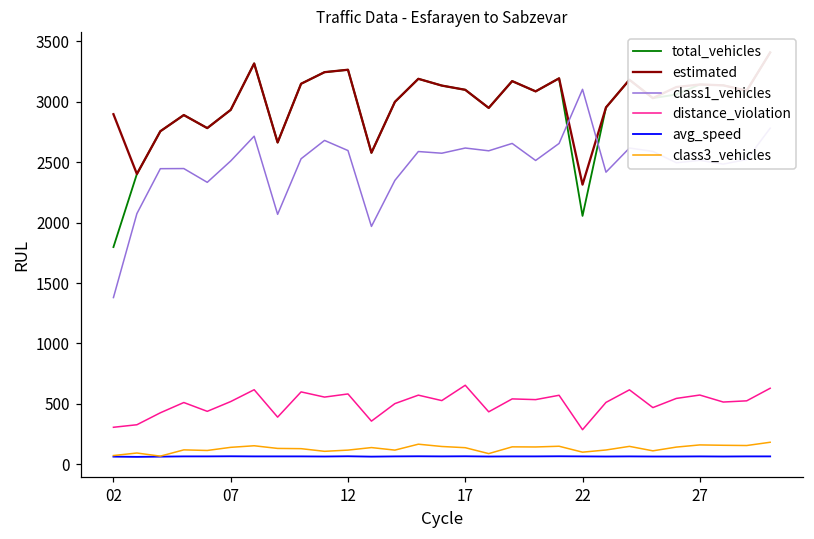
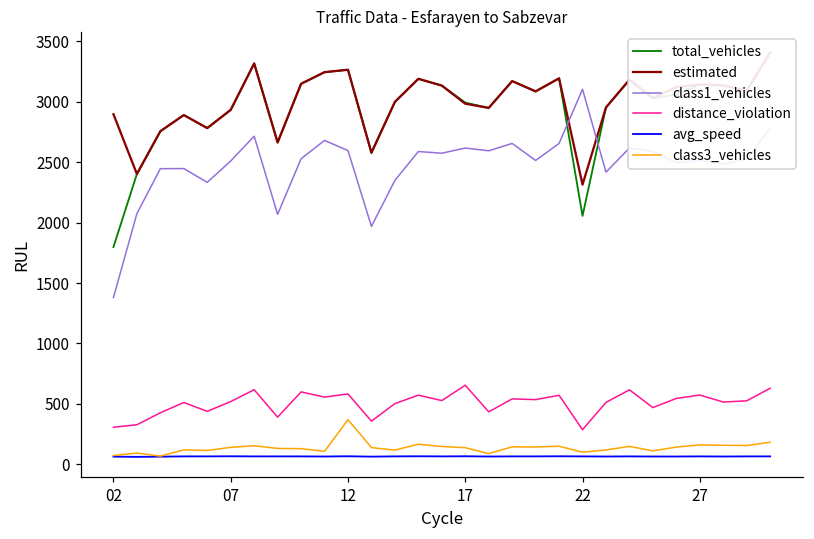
  {
    "total_vehicles": {
      "02": 1800,
-     "17": 3100,
+     "17": 2990,
      "22": 2060
    },
    "estimated": {
      "02": 2900,
-     "17": 3100,
+     "17": 2990,
      "22": 2320
    },
    "class1_vehicles": {
      "02": 1380,
      "07": 2510,
      "12": 2600,
      "17": 2620,
      "22": 3100
    },
    "distance_violation": {
      "02": 310,
      "07": 520,
      "12": 580,
      "17": 650,
      "22": 290,
      "27": 570
    },
    "avg_speed": {
      "07": 70,
      "12": 70,
      "17": 70,
      "22": 70,
      "27": 70
    },
    "class3_vehicles": {
      "07": 140,
-     "12": 120,
+     "12": 370,
      "17": 140,
      "22": 100,
      "27": 160
    }
  }
